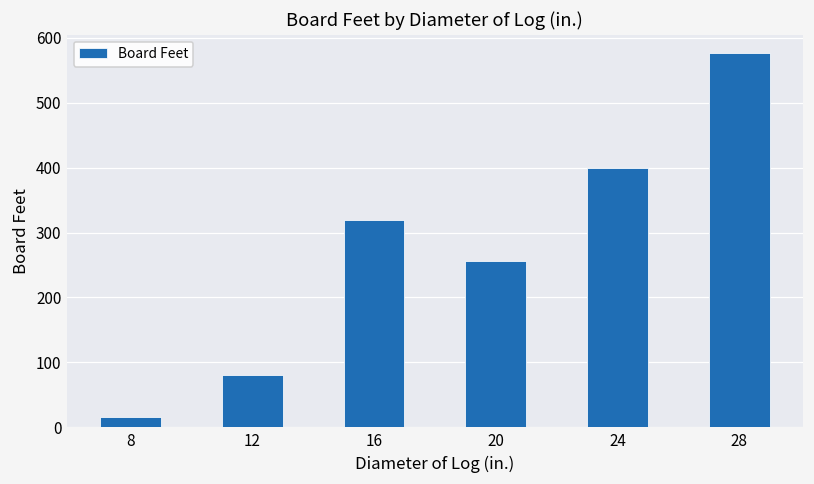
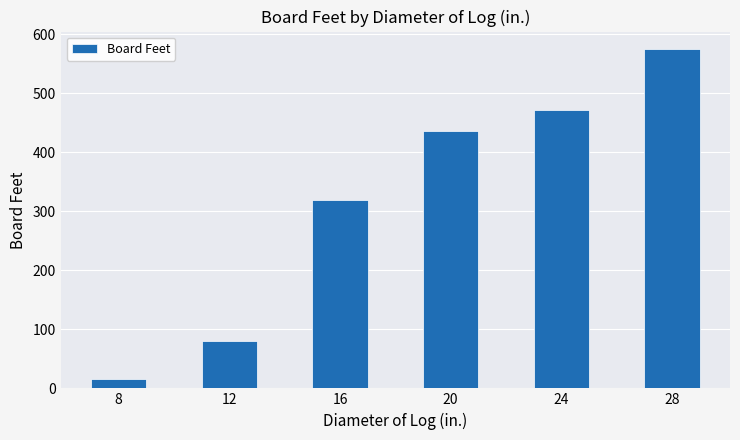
  {
    "8": 20,
    "12": 80,
    "16": 320,
-   "20": 260,
-   "24": 400,
+   "20": 440,
+   "24": 470,
    "28": 580
  }
